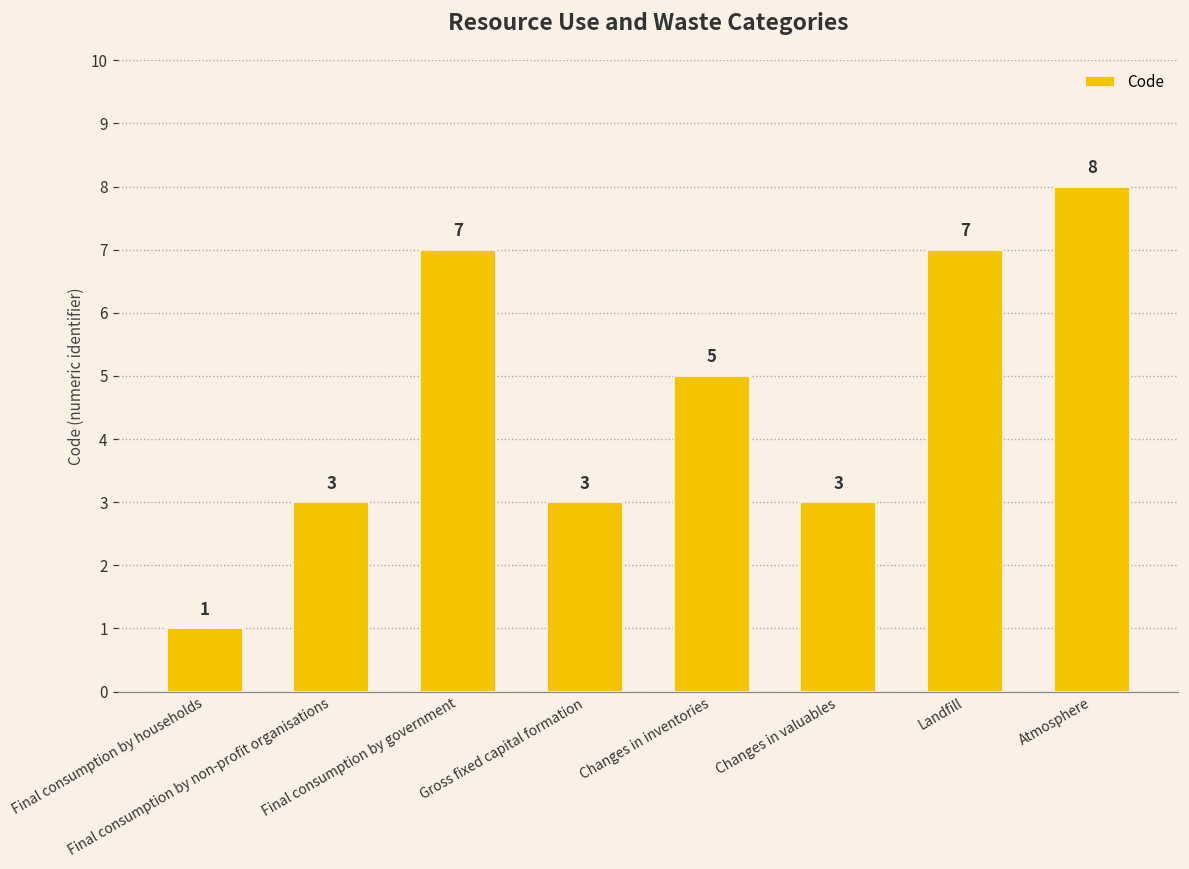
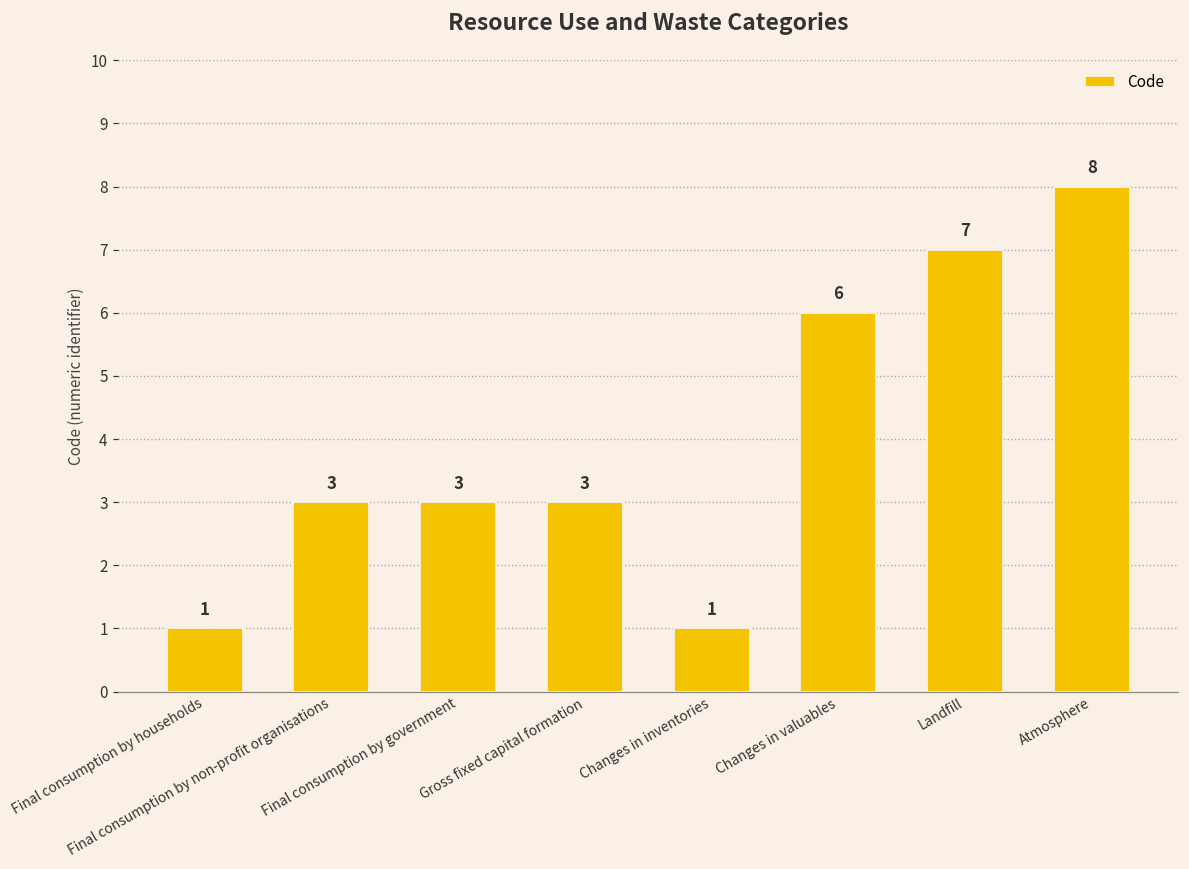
  {
    "Final consumption by households": 1,
    "Final consumption by non-profit organisations": 3,
-   "Final consumption by government": 7,
+   "Final consumption by government": 3,
    "Gross fixed capital formation": 3,
-   "Changes in inventories": 5,
-   "Changes in valuables": 3,
+   "Changes in inventories": 1,
+   "Changes in valuables": 6,
    "Landfill": 7,
    "Atmosphere": 8
  }
